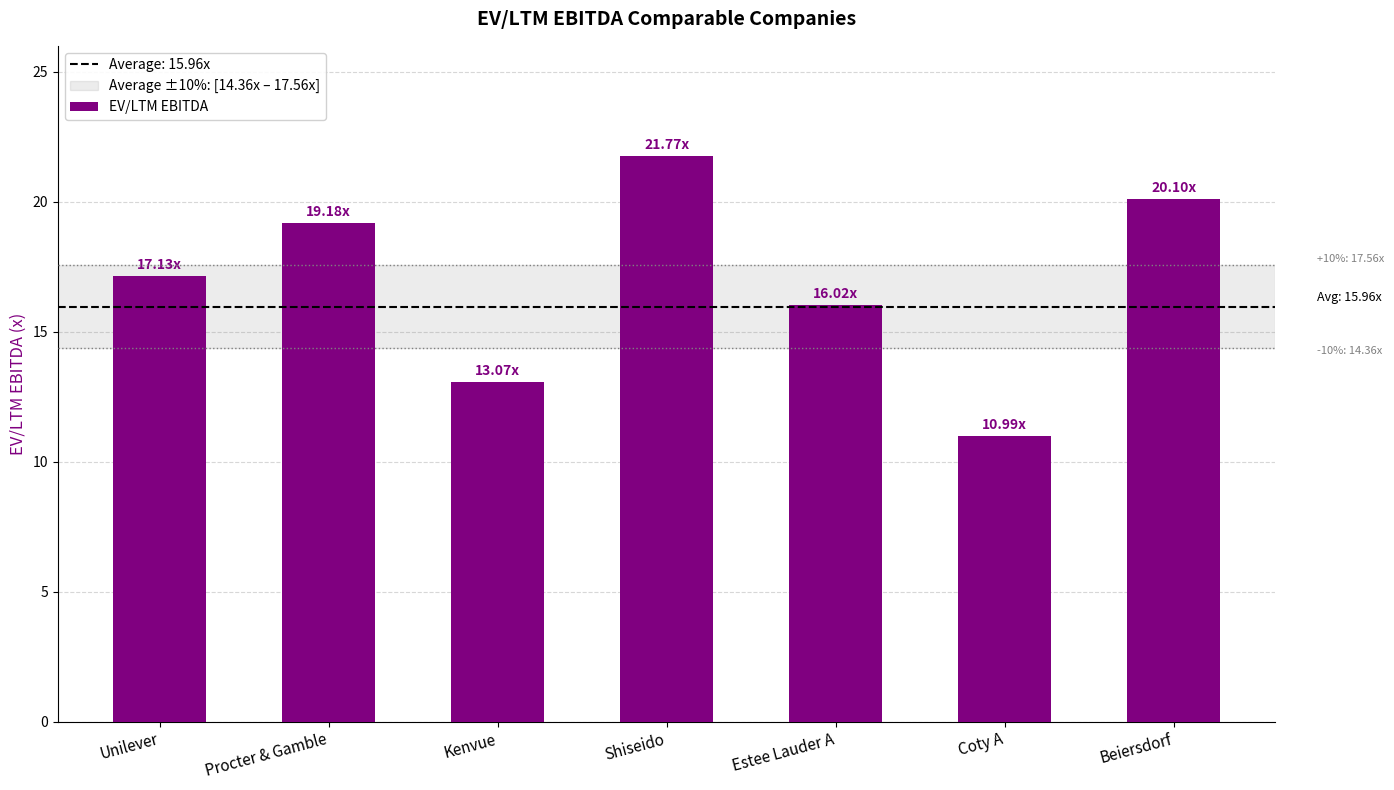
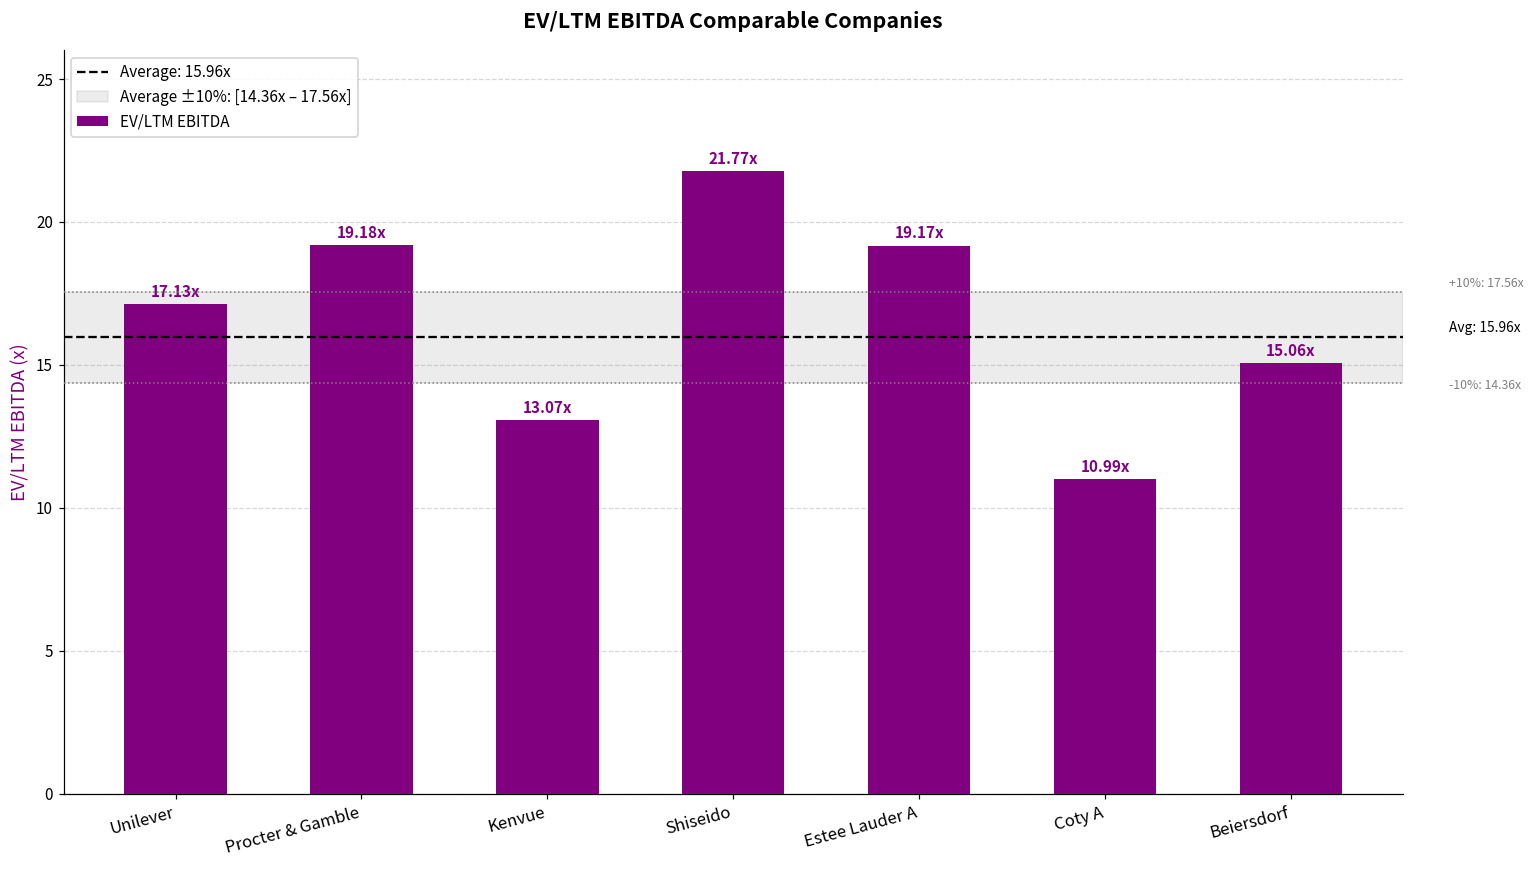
  {
    "Unilever": "17.13x",
    "Procter & Gamble": "19.18x",
    "Kenvue": "13.07x",
    "Shiseido": "21.77x",
-   "Estee Lauder A": "16.02x",
+   "Estee Lauder A": "19.17x",
    "Coty A": "10.99x",
-   "Beiersdorf": "20.10x"
+   "Beiersdorf": "15.06x"
  }
